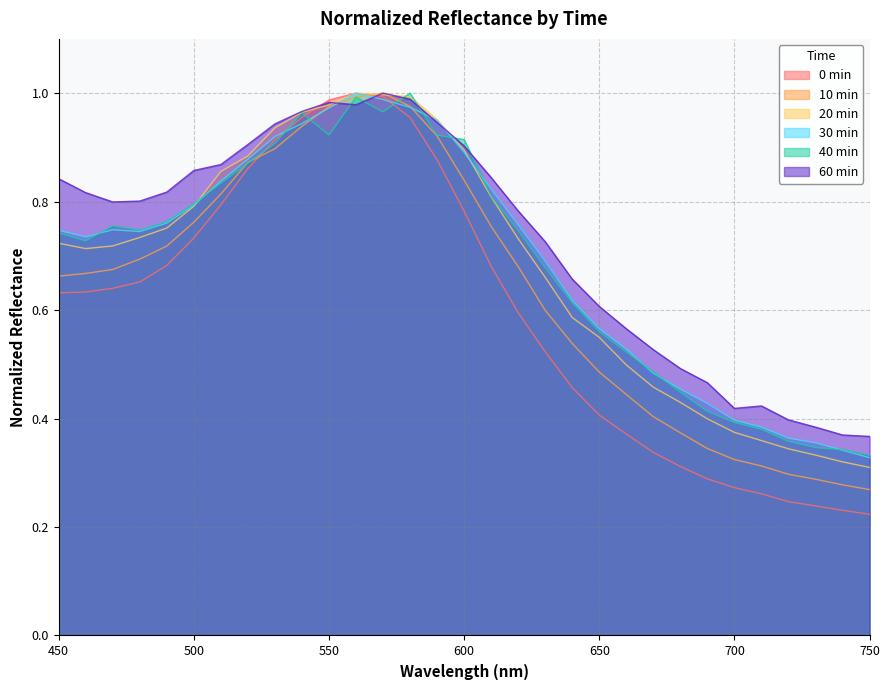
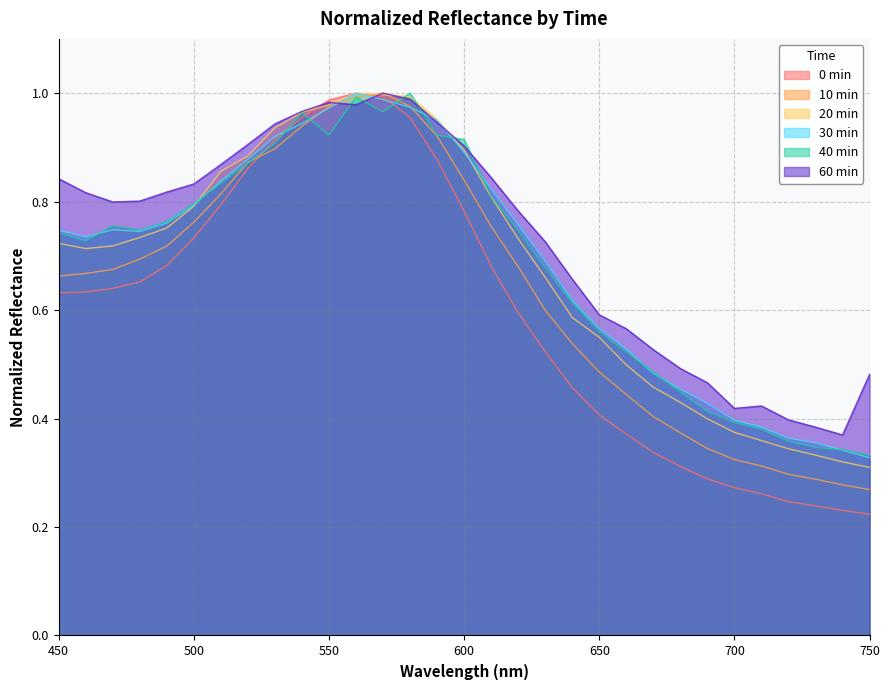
  {
    "30 min": {
      "450": 0.75,
      "650": 0.57
    },
    "40 min": {
      "450": 0.74,
      "550": 0.92,
      "600": 0.91,
      "650": 0.56
    },
    "60 min": {
      "450": 0.84,
-     "500": 0.86,
+     "500": 0.83,
      "600": 0.90,
-     "650": 0.61,
+     "650": 0.59,
      "700": 0.42,
-     "750": 0.37
+     "750": 0.48
    }
  }
